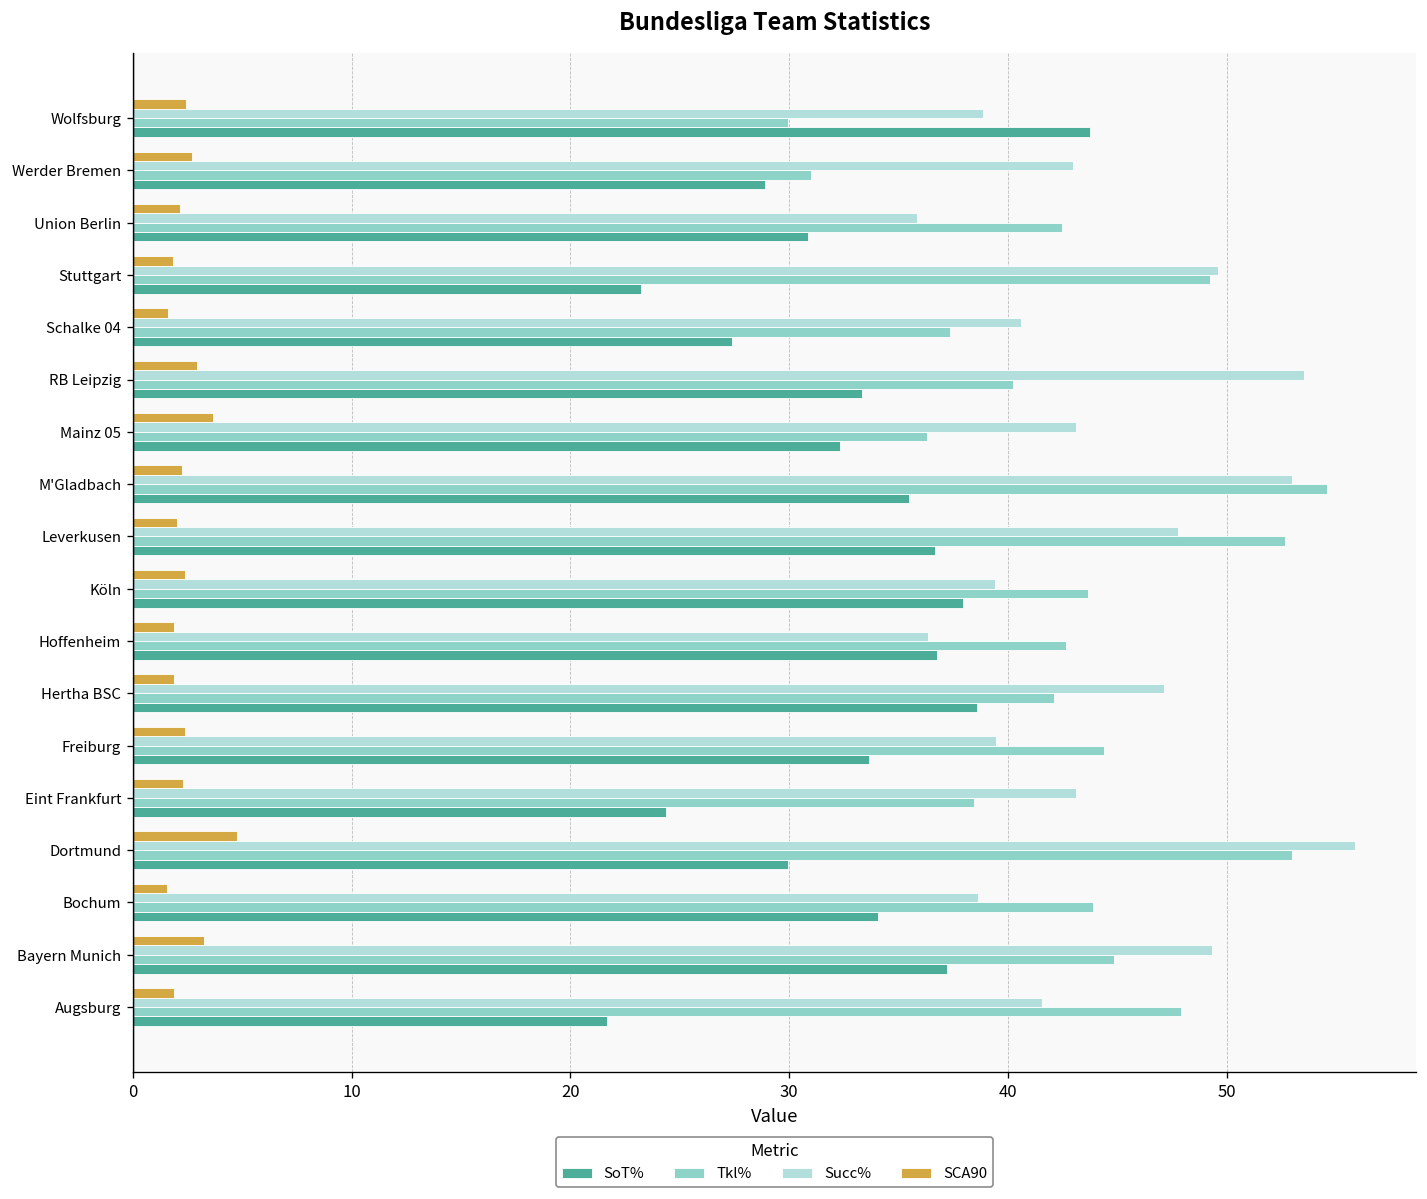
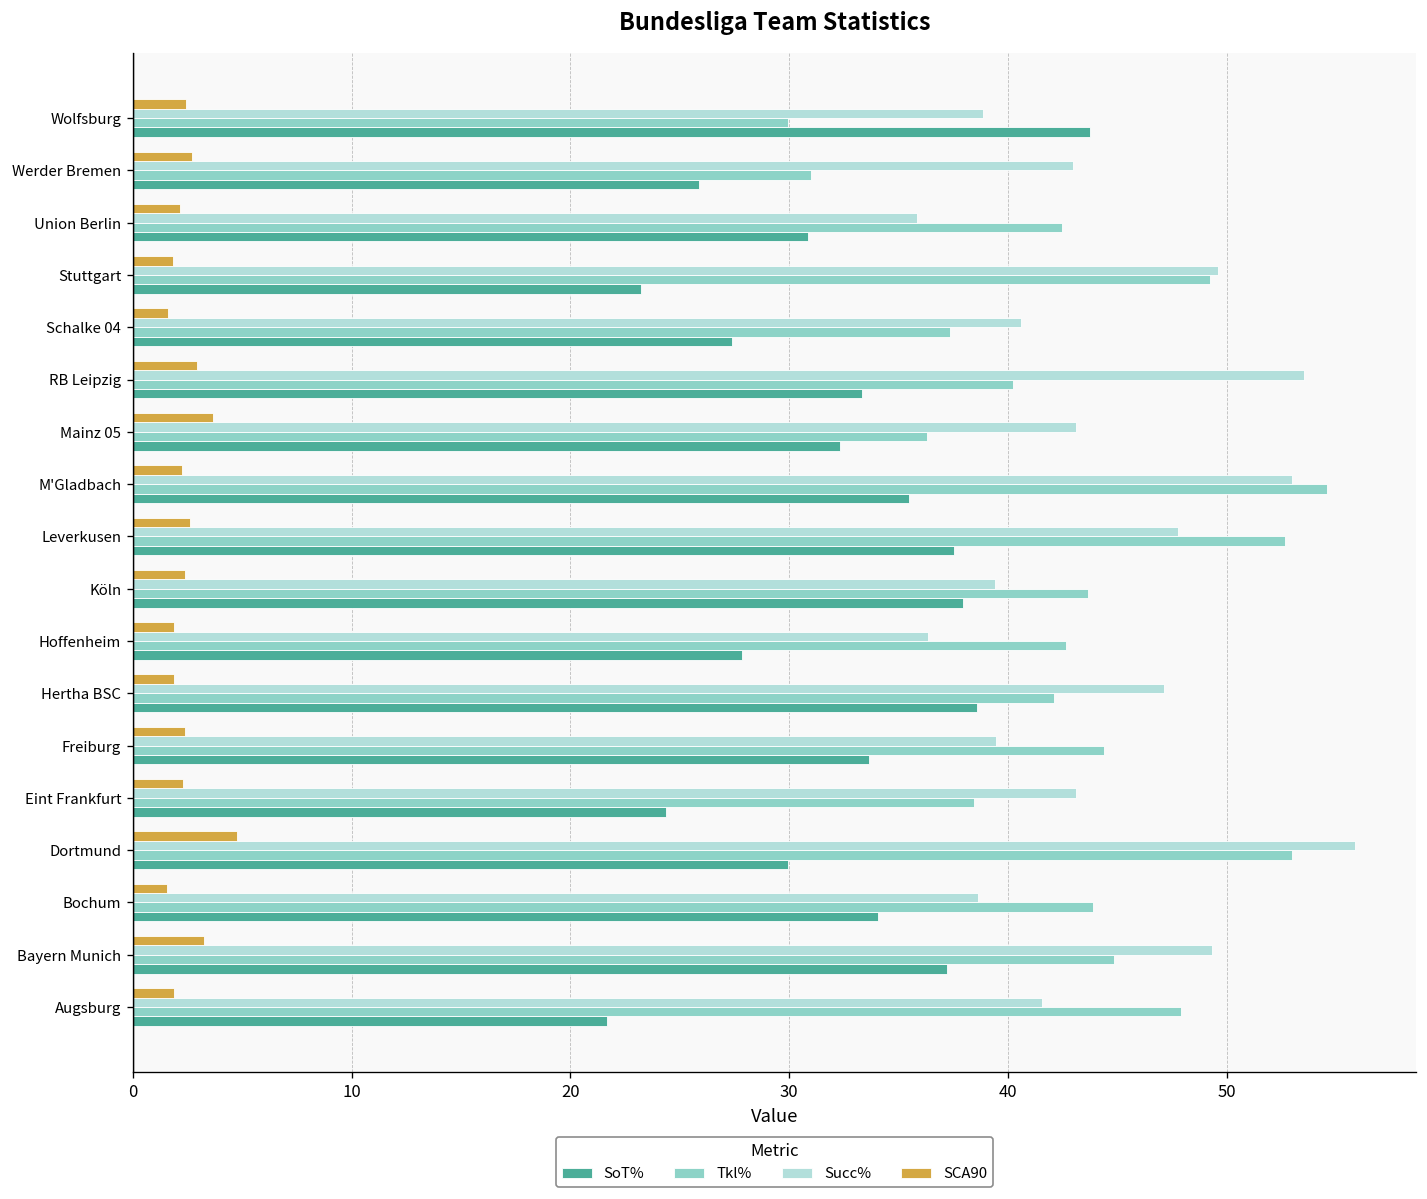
  {
    "SoT%": {
      "Wolfsburg": 43.8,
-     "Werder Bremen": 28.9,
+     "Werder Bremen": 25.9,
      "Union Berlin": 30.9,
      "Stuttgart": 23.2,
      "Schalke 04": 27.4,
      "RB Leipzig": 33.3,
      "Mainz 05": 32.3,
      "M'Gladbach": 35.5,
-     "Leverkusen": 36.7,
+     "Leverkusen": 37.6,
      "Köln": 38.0,
-     "Hoffenheim": 36.8,
+     "Hoffenheim": 27.8,
      "Hertha BSC": 38.6,
      "Freiburg": 33.7,
      "Eint Frankfurt": 24.4,
      "Dortmund": 30.0,
      "Bochum": 34.1,
      "Bayern Munich": 37.2,
      "Augsburg": 21.7
    },
    "SCA90": {
      "Wolfsburg": 2.5,
      "Werder Bremen": 2.7,
      "Union Berlin": 2.2,
      "Stuttgart": 1.9,
      "Schalke 04": 1.6,
      "RB Leipzig": 2.9,
      "Mainz 05": 3.7,
      "M'Gladbach": 2.3,
-     "Leverkusen": 2.0,
+     "Leverkusen": 2.6,
      "Köln": 2.4,
      "Hoffenheim": 1.9,
      "Hertha BSC": 1.9,
      "Freiburg": 2.4,
      "Eint Frankfurt": 2.3,
      "Dortmund": 4.8,
      "Bochum": 1.6,
      "Bayern Munich": 3.3,
      "Augsburg": 1.9
    }
  }
